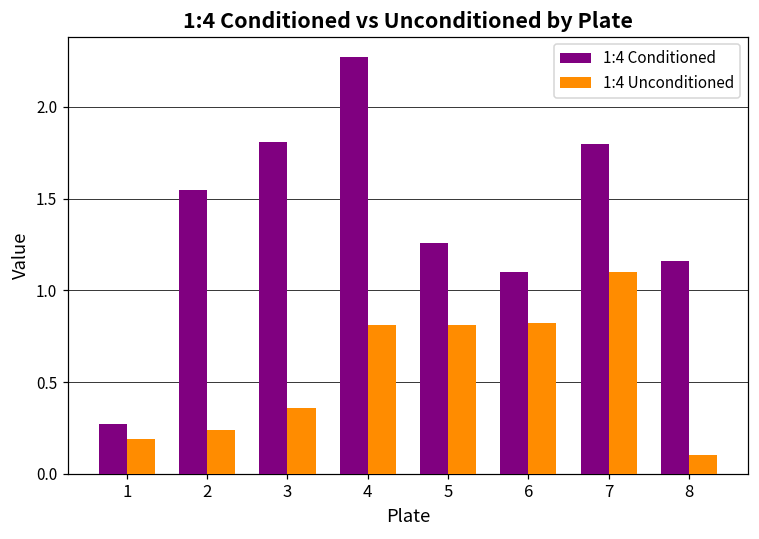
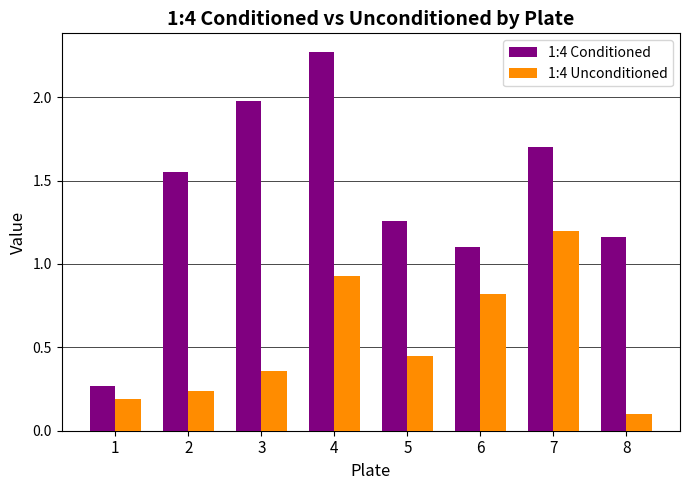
  {
    "1:4 Conditioned": {
      "1": 0.27,
      "2": 1.55,
-     "3": 1.81,
+     "3": 1.98,
      "4": 2.27,
      "5": 1.26,
      "6": 1.10,
-     "7": 1.8,
+     "7": 1.7,
      "8": 1.16
    },
    "1:4 Unconditioned": {
      "1": 0.19,
      "2": 0.24,
      "3": 0.36,
-     "4": 0.81,
-     "5": 0.81,
+     "4": 0.93,
+     "5": 0.45,
      "6": 0.82,
-     "7": 1.1,
+     "7": 1.2,
      "8": 0.10
    }
  }
